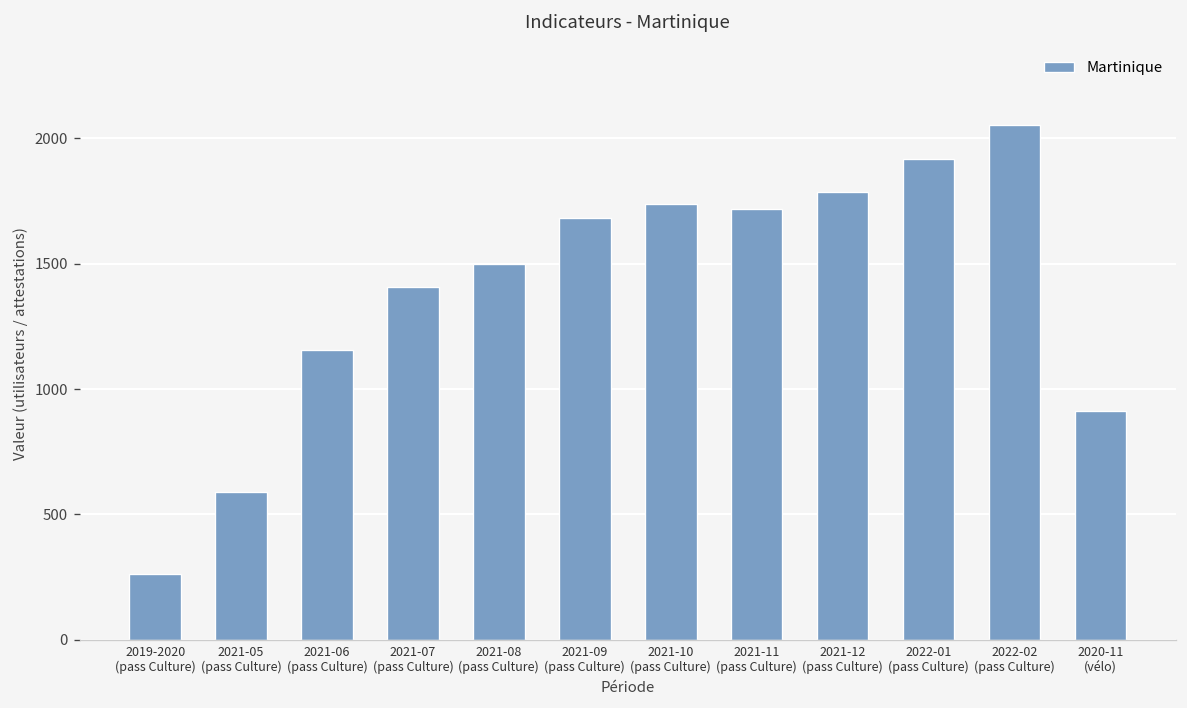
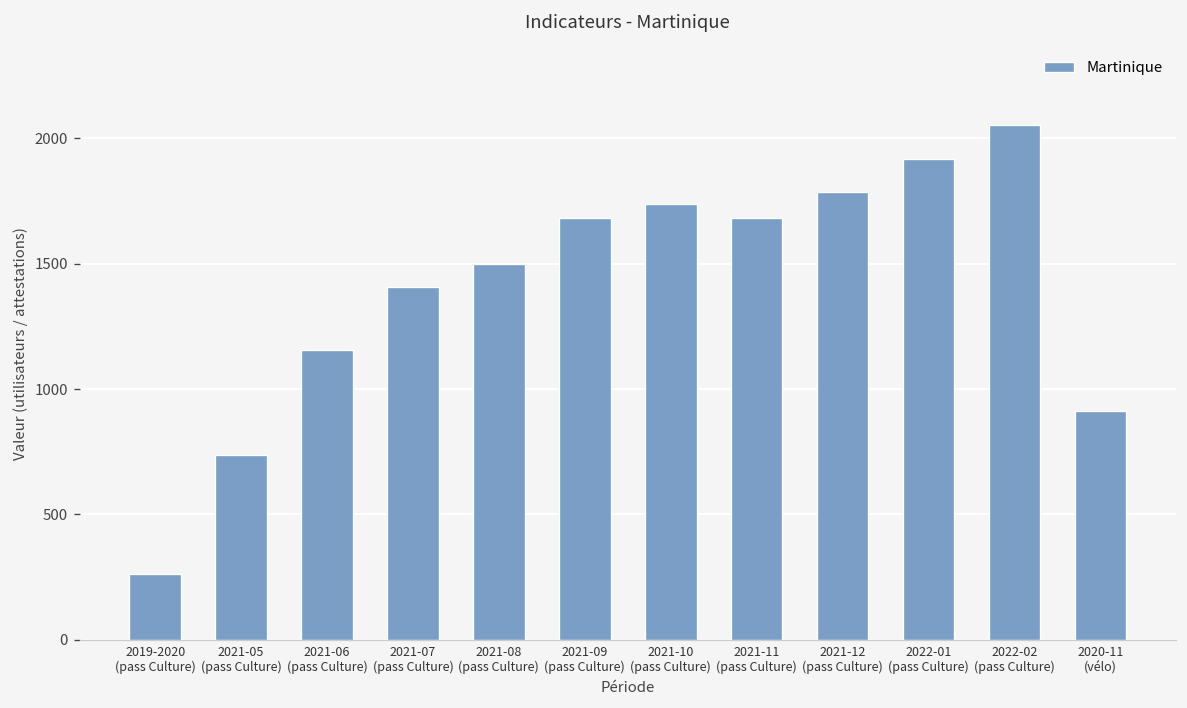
  {
    "2019-2020 (pass Culture)": 260,
-   "2021-05 (pass Culture)": 590,
+   "2021-05 (pass Culture)": 740,
    "2021-06 (pass Culture)": 1160,
    "2021-07 (pass Culture)": 1410,
    "2021-08 (pass Culture)": 1500,
    "2021-09 (pass Culture)": 1680,
    "2021-10 (pass Culture)": 1740,
-   "2021-11 (pass Culture)": 1720,
+   "2021-11 (pass Culture)": 1680,
    "2021-12 (pass Culture)": 1790,
    "2022-01 (pass Culture)": 1920,
    "2022-02 (pass Culture)": 2050,
    "2020-11 (vélo)": 910
  }
